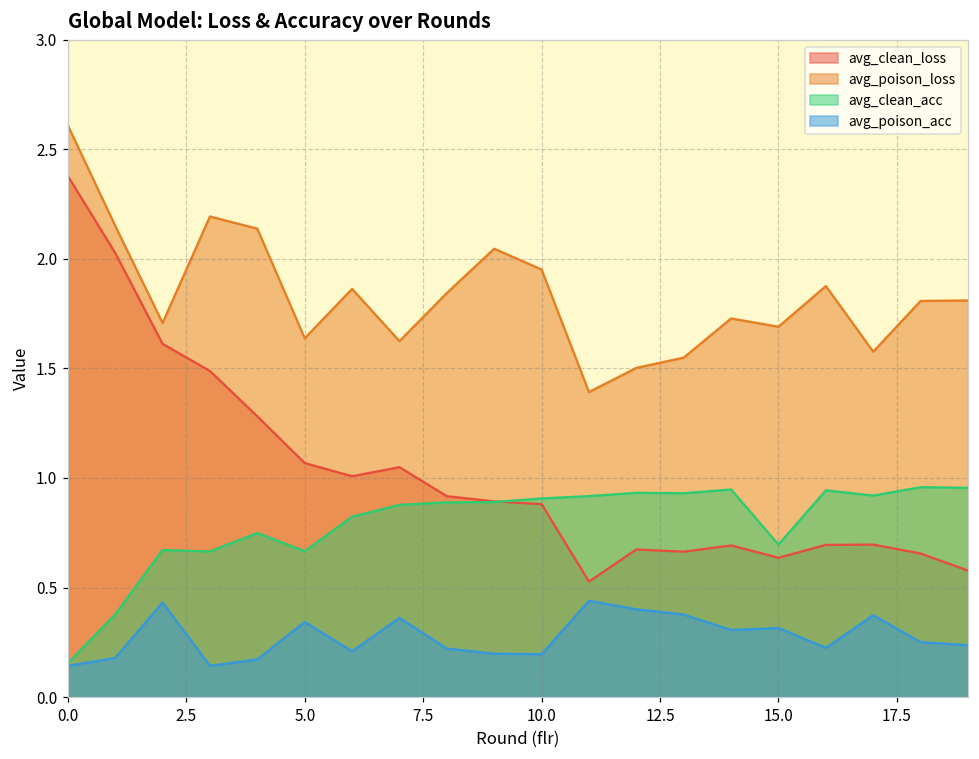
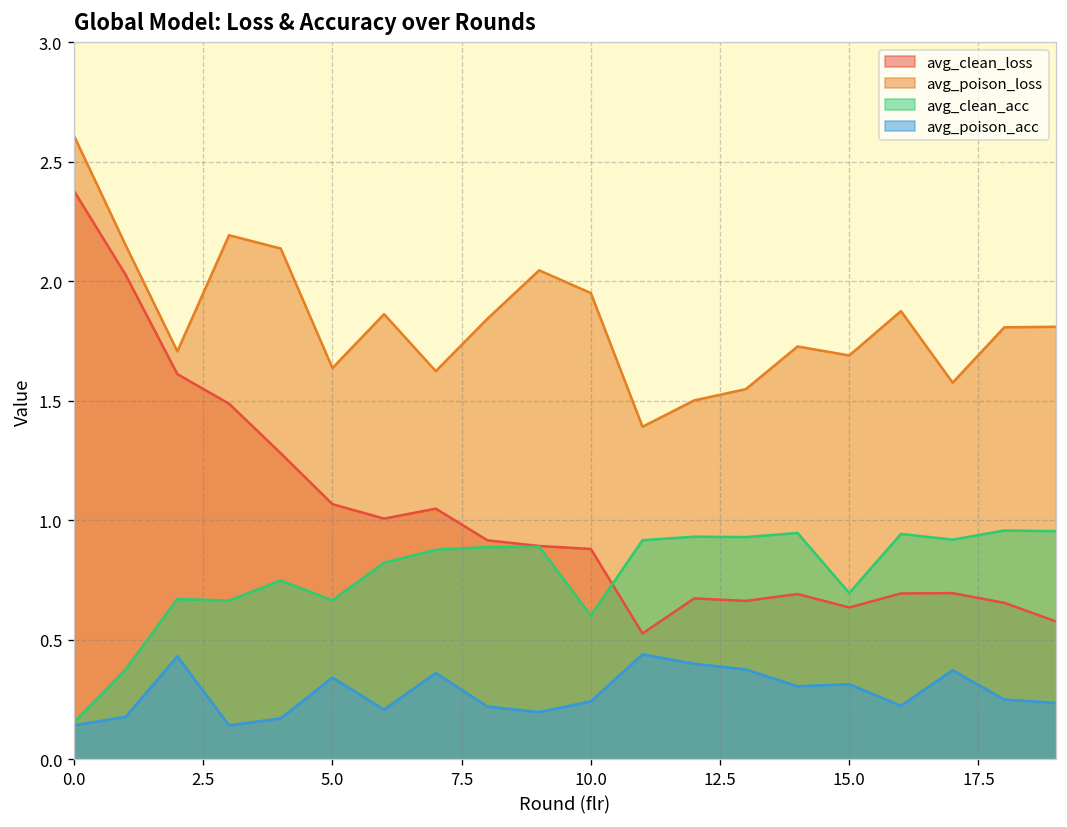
  {
    "avg_clean_acc": {
      "5.0": 0.67,
-     "10.0": 0.91,
+     "10.0": 0.60,
      "15.0": 0.70
    },
    "avg_poison_acc": {
      "5.0": 0.34,
-     "10.0": 0.20,
+     "10.0": 0.24,
      "15.0": 0.32
    }
  }
